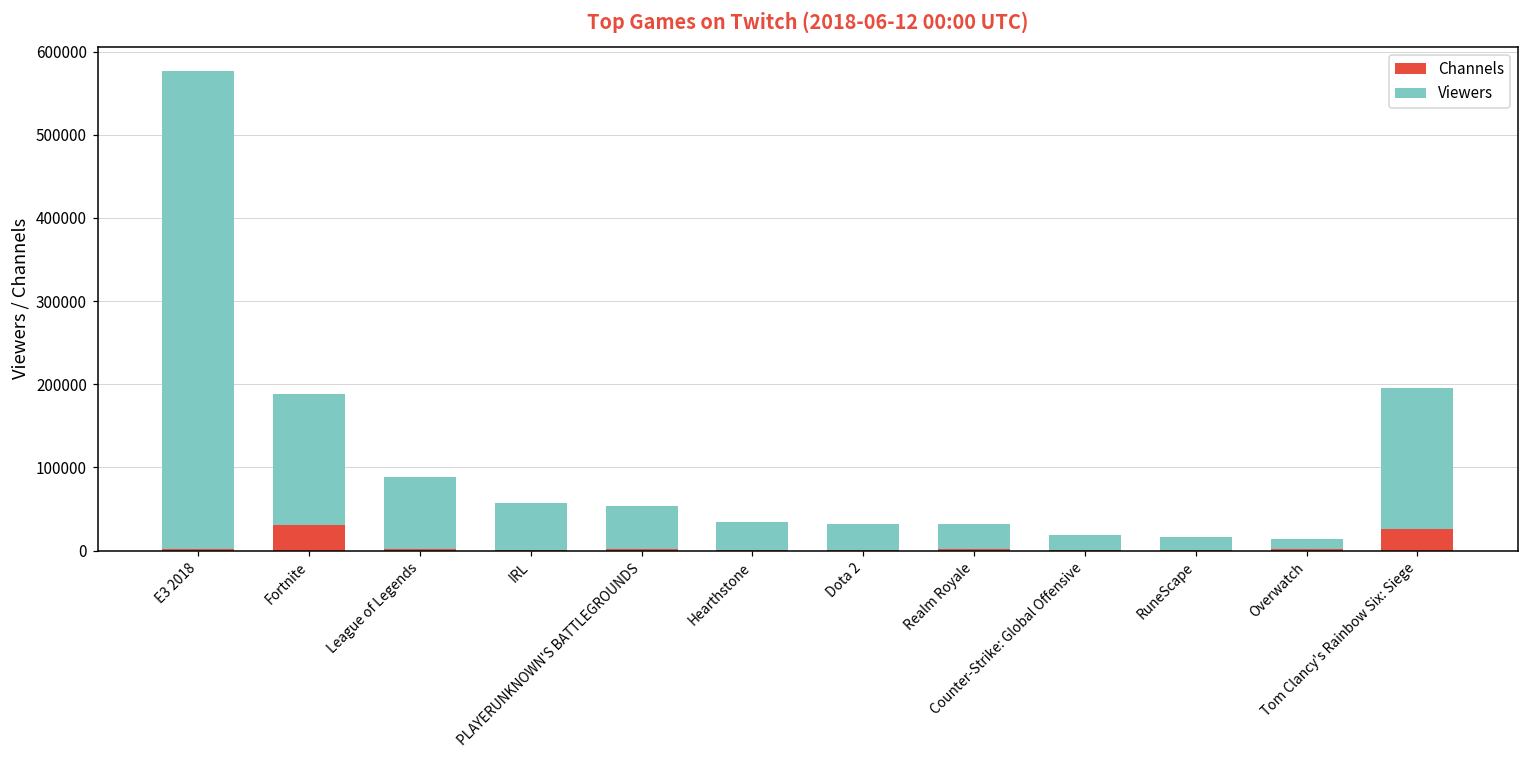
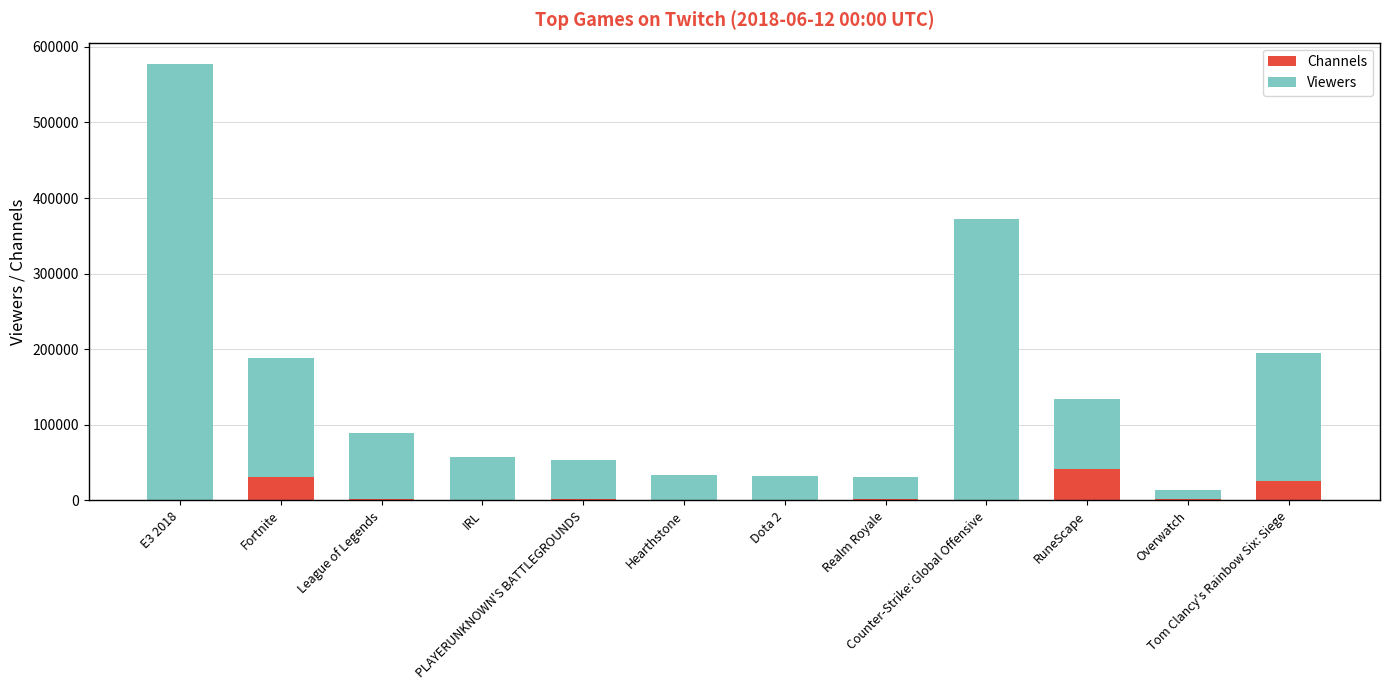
  {
    "Channels": {
      "Fortnite": 30000,
-     "RuneScape": 0,
+     "RuneScape": 40000,
      "Tom Clancy's Rainbow Six: Siege": 30000
    },
    "Viewers": {
      "E3 2018": 580000,
      "Fortnite": 160000,
      "League of Legends": 90000,
      "IRL": 60000,
      "PLAYERUNKNOWN'S BATTLEGROUNDS": 50000,
      "Hearthstone": 30000,
      "Dota 2": 30000,
      "Realm Royale": 30000,
-     "Counter-Strike: Global Offensive": 20000,
-     "RuneScape": 20000,
+     "Counter-Strike: Global Offensive": 370000,
+     "RuneScape": 90000,
      "Overwatch": 10000,
      "Tom Clancy's Rainbow Six: Siege": 170000
    }
  }
